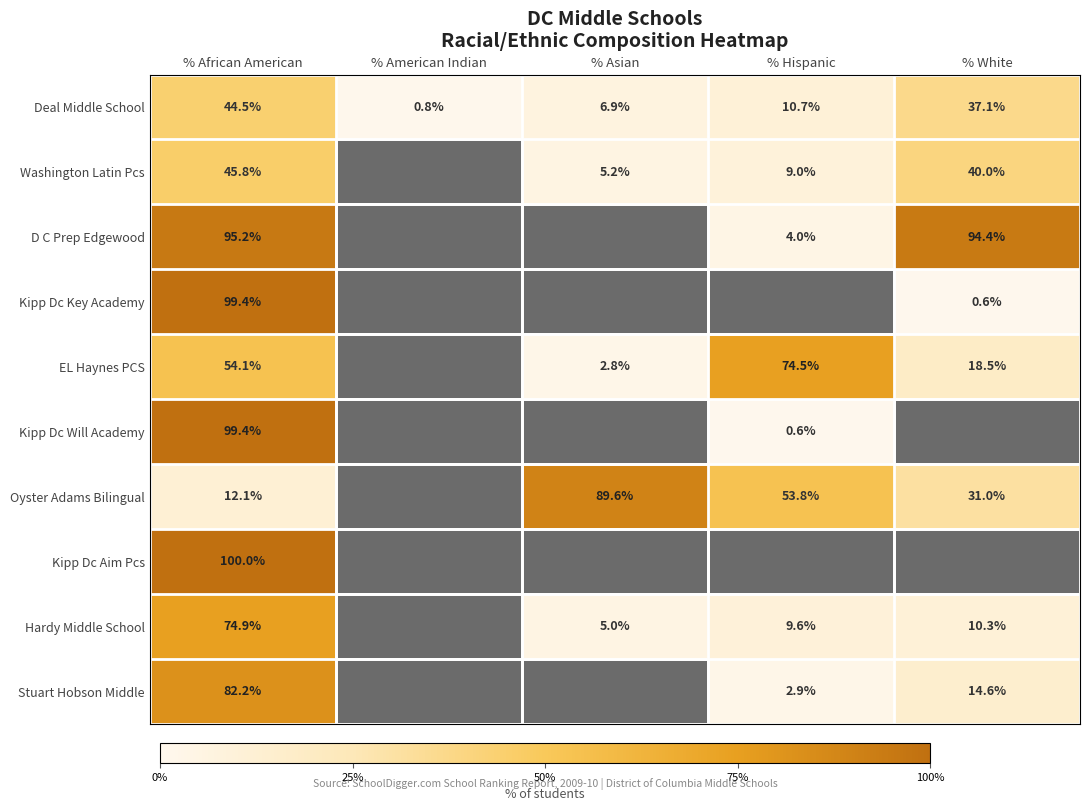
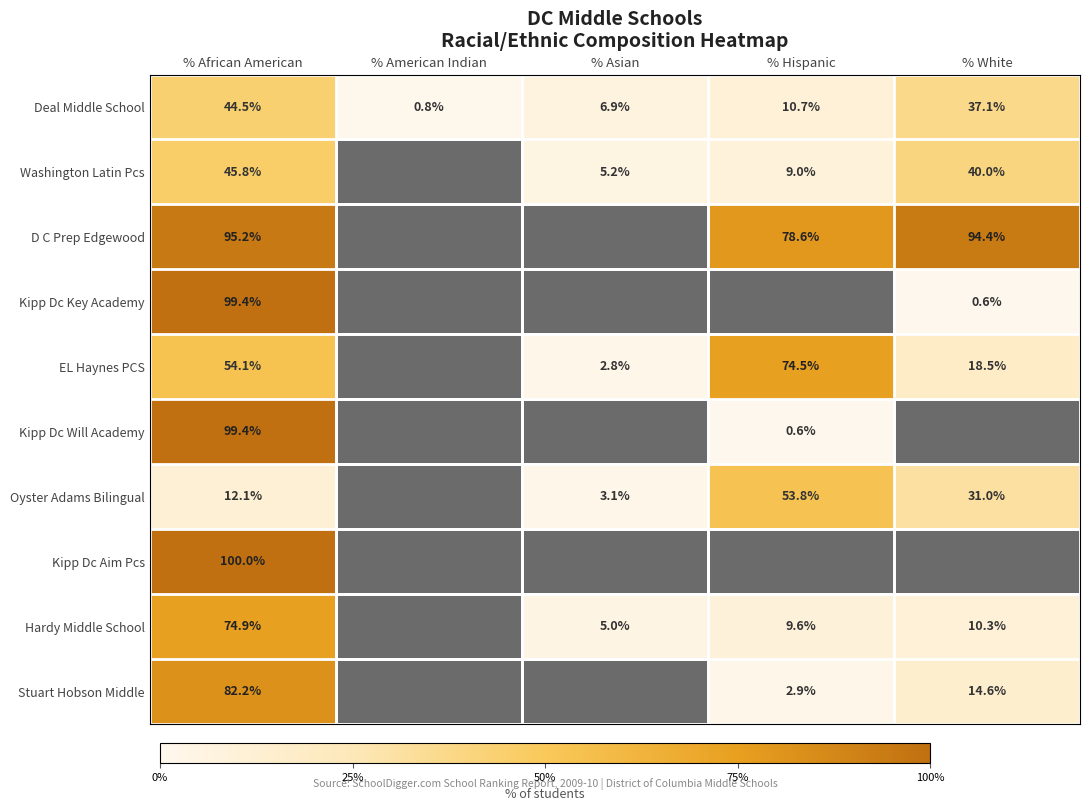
  {
    "Deal Middle School": {
      "% African American": "44.5%",
      "% American Indian": "0.8%",
      "% Asian": "6.9%",
      "% Hispanic": "10.7%",
      "% White": "37.1%"
    },
    "Washington Latin Pcs": {
      "% African American": "45.8%",
      "% Asian": "5.2%",
      "% Hispanic": "9.0%",
      "% White": "40.0%"
    },
    "D C Prep Edgewood": {
      "% African American": "95.2%",
-     "% Hispanic": "4.0%",
+     "% Hispanic": "78.6%",
      "% White": "94.4%"
    },
    "Kipp Dc Key Academy": {
      "% African American": "99.4%",
      "% White": "0.6%"
    },
    "EL Haynes PCS": {
      "% African American": "54.1%",
      "% Asian": "2.8%",
      "% Hispanic": "74.5%",
      "% White": "18.5%"
    },
    "Kipp Dc Will Academy": {
      "% African American": "99.4%",
      "% Hispanic": "0.6%"
    },
    "Oyster Adams Bilingual": {
      "% African American": "12.1%",
-     "% Asian": "89.6%",
+     "% Asian": "3.1%",
      "% Hispanic": "53.8%",
      "% White": "31.0%"
    },
    "Kipp Dc Aim Pcs": {
      "% African American": "100.0%"
    },
    "Hardy Middle School": {
      "% African American": "74.9%",
      "% Asian": "5.0%",
      "% Hispanic": "9.6%",
      "% White": "10.3%"
    },
    "Stuart Hobson Middle": {
      "% African American": "82.2%",
      "% Hispanic": "2.9%",
      "% White": "14.6%"
    }
  }
